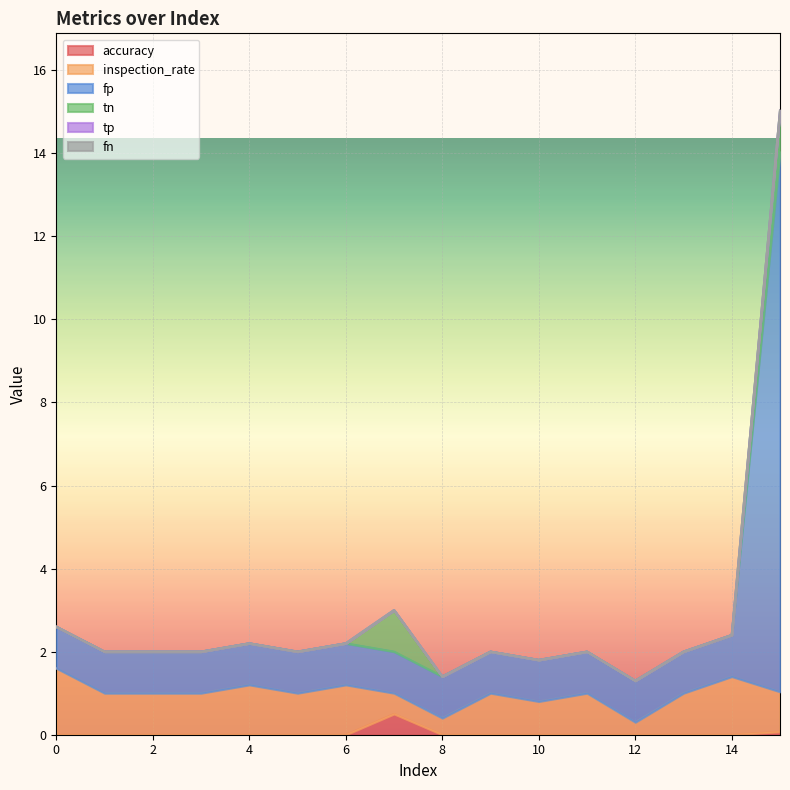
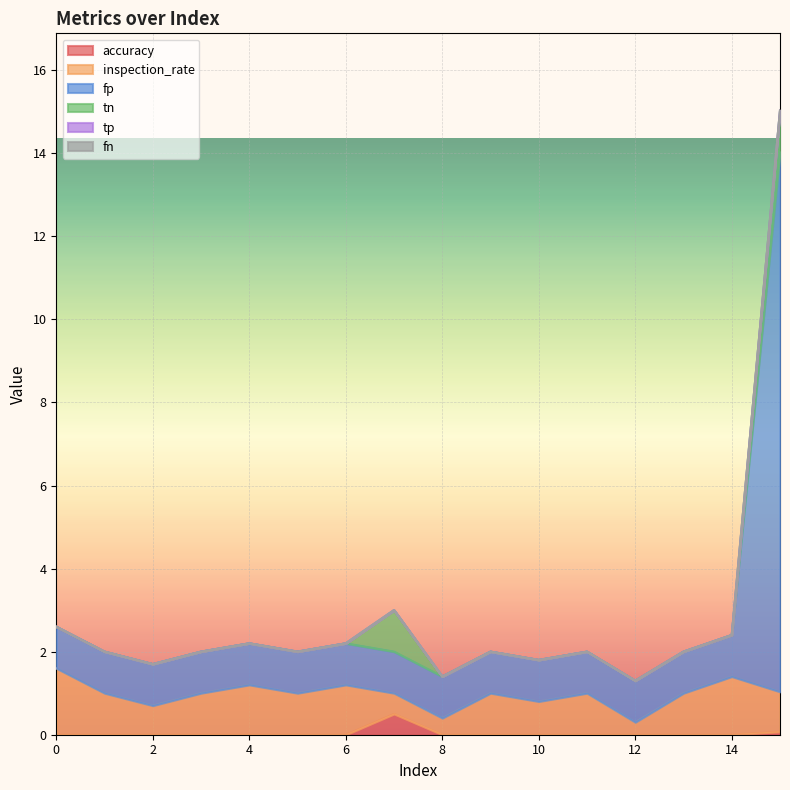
  {
    "accuracy": {
      "0": 0.0,
      "2": 0.0,
      "4": 0.0,
      "6": 0.0,
      "8": 0.0,
      "10": 0.0,
      "12": 0.0,
      "14": 0.0
    },
    "inspection_rate": {
      "0": 1.6,
-     "2": 1.0,
+     "2": 0.7,
      "4": 1.2,
      "6": 1.2,
      "8": 0.4,
      "10": 0.8,
      "12": 0.3,
      "14": 1.4
    }
  }
